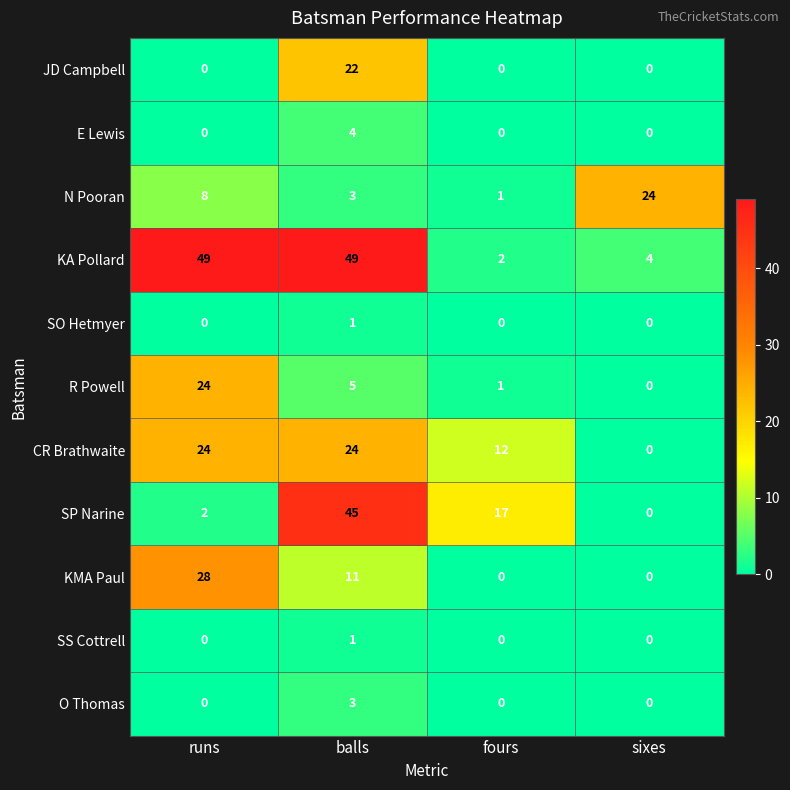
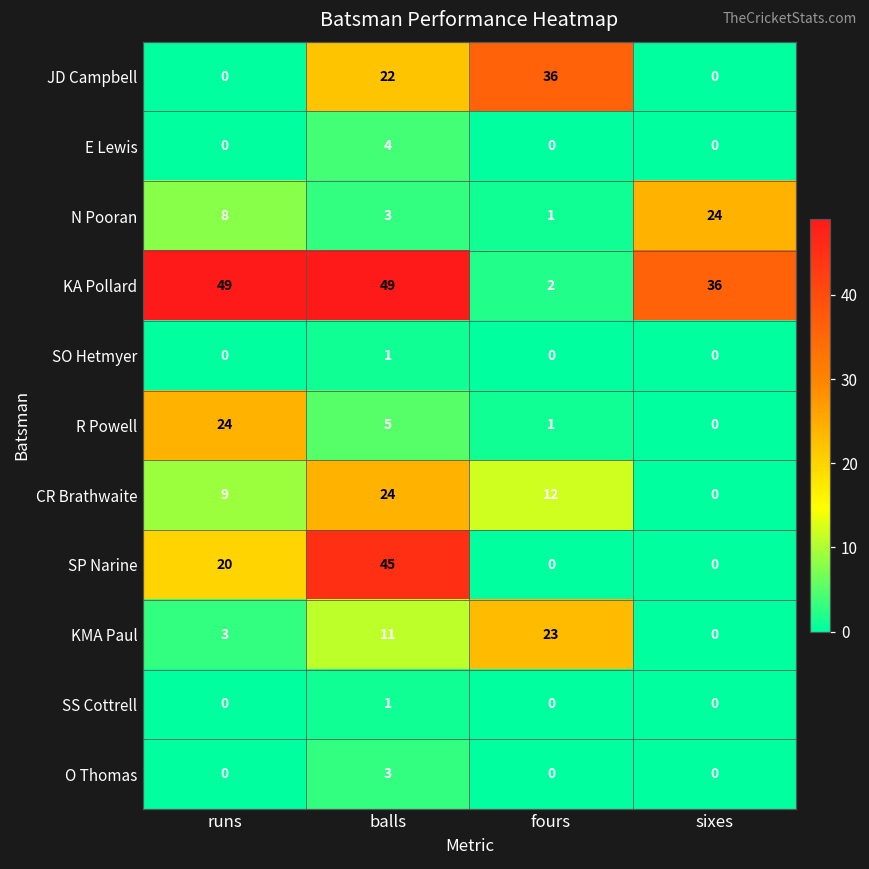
  {
    "JD Campbell": {
      "runs": 0,
      "balls": 22,
-     "fours": 0,
+     "fours": 36,
      "sixes": 0
    },
    "E Lewis": {
      "runs": 0,
      "balls": 4,
      "fours": 0,
      "sixes": 0
    },
    "N Pooran": {
      "runs": 8,
      "balls": 3,
      "fours": 1,
      "sixes": 24
    },
    "KA Pollard": {
      "runs": 49,
      "balls": 49,
      "fours": 2,
-     "sixes": 4
+     "sixes": 36
    },
    "SO Hetmyer": {
      "runs": 0,
      "balls": 1,
      "fours": 0,
      "sixes": 0
    },
    "R Powell": {
      "runs": 24,
      "balls": 5,
      "fours": 1,
      "sixes": 0
    },
    "CR Brathwaite": {
-     "runs": 24,
+     "runs": 9,
      "balls": 24,
      "fours": 12,
      "sixes": 0
    },
    "SP Narine": {
-     "runs": 2,
+     "runs": 20,
      "balls": 45,
-     "fours": 17,
+     "fours": 0,
      "sixes": 0
    },
    "KMA Paul": {
-     "runs": 28,
+     "runs": 3,
      "balls": 11,
-     "fours": 0,
+     "fours": 23,
      "sixes": 0
    },
    "SS Cottrell": {
      "runs": 0,
      "balls": 1,
      "fours": 0,
      "sixes": 0
    },
    "O Thomas": {
      "runs": 0,
      "balls": 3,
      "fours": 0,
      "sixes": 0
    }
  }
